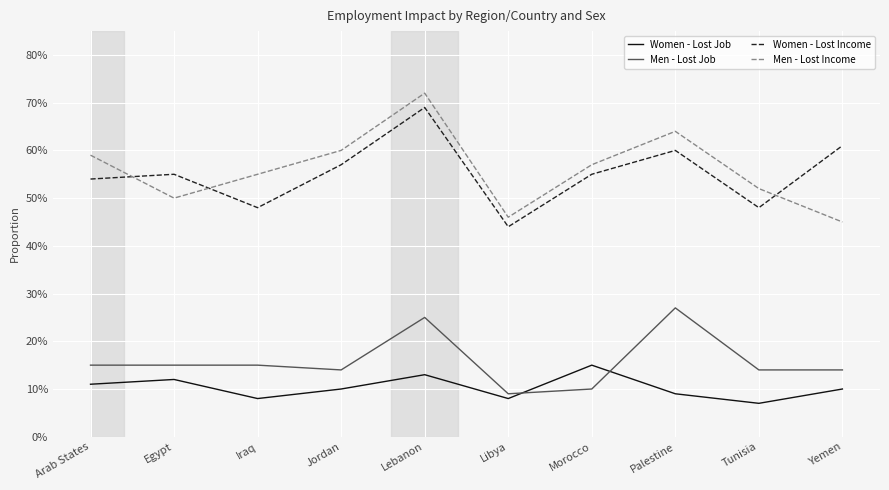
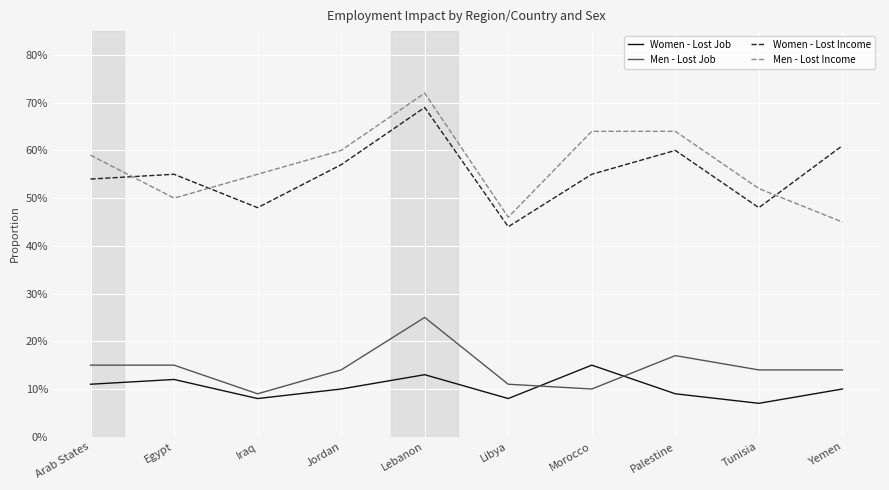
  {
    "Men - Lost Job": {
      "Arab States": "15%",
      "Egypt": "15%",
-     "Iraq": "15%",
+     "Iraq": "9%",
      "Jordan": "14%",
      "Lebanon": "25%",
-     "Libya": "9%",
+     "Libya": "11%",
      "Morocco": "10%",
-     "Palestine": "27%",
+     "Palestine": "17%",
      "Tunisia": "14%",
      "Yemen": "14%"
    },
    "Men - Lost Income": {
      "Arab States": "59%",
      "Egypt": "50%",
      "Iraq": "55%",
      "Jordan": "60%",
      "Lebanon": "72%",
      "Libya": "46%",
-     "Morocco": "57%",
+     "Morocco": "64%",
      "Palestine": "64%",
      "Tunisia": "52%",
      "Yemen": "45%"
    }
  }
